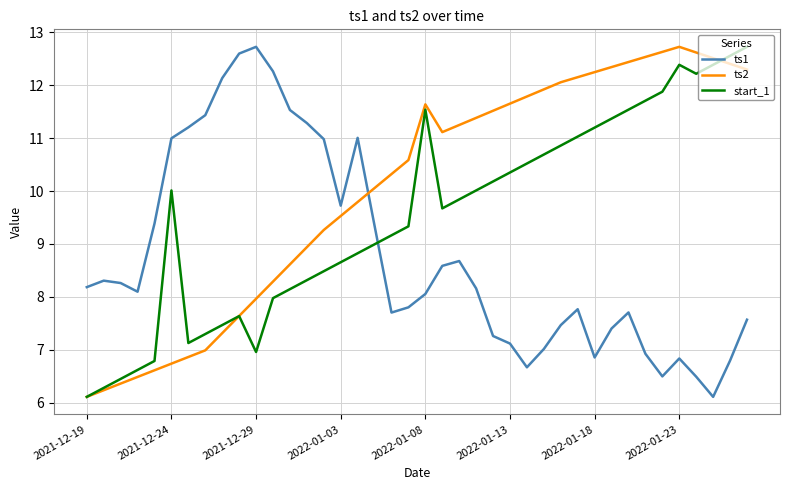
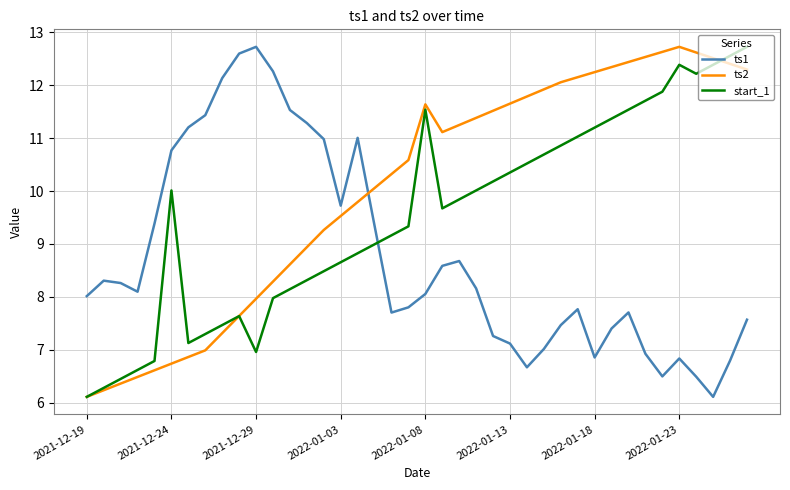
  {
    "ts1": {
-     "2021-12-19": 8.2,
-     "2021-12-24": 11.0,
+     "2021-12-19": 8.0,
+     "2021-12-24": 10.8,
      "2021-12-29": 12.7,
      "2022-01-03": 9.7,
      "2022-01-08": 8.1,
      "2022-01-13": 7.1,
      "2022-01-18": 6.9,
      "2022-01-23": 6.8
    },
    "ts2": {
      "2021-12-24": 6.7,
      "2021-12-29": 8.0,
      "2022-01-03": 9.5,
      "2022-01-08": 11.6,
      "2022-01-13": 11.7,
      "2022-01-18": 12.2,
      "2022-01-23": 12.7
    },
    "start_1": {
      "2021-12-24": 10.0,
      "2021-12-29": 7.0,
      "2022-01-03": 8.7,
      "2022-01-08": 11.5,
      "2022-01-13": 10.4,
      "2022-01-18": 11.2,
      "2022-01-23": 12.4
    }
  }
